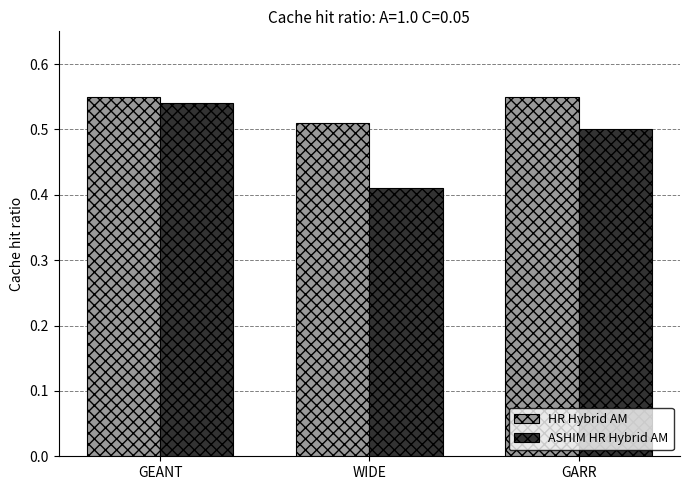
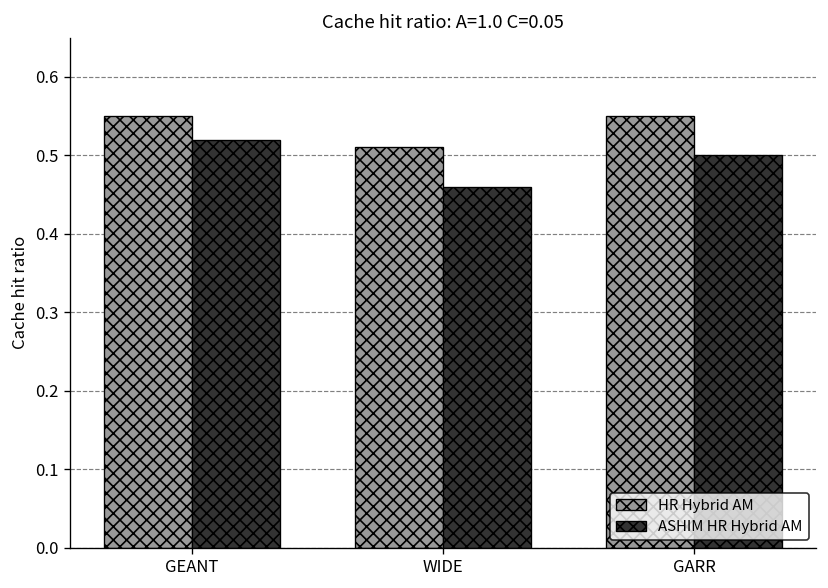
  {
    "HR Hybrid AM": {
      "GEANT": 0.55,
      "WIDE": 0.51,
      "GARR": 0.55
    },
    "ASHIM HR Hybrid AM": {
-     "GEANT": 0.54,
-     "WIDE": 0.41,
+     "GEANT": 0.52,
+     "WIDE": 0.46,
      "GARR": 0.50
    }
  }
